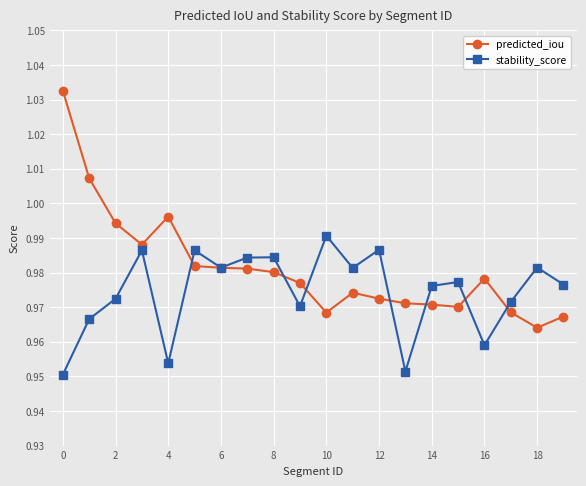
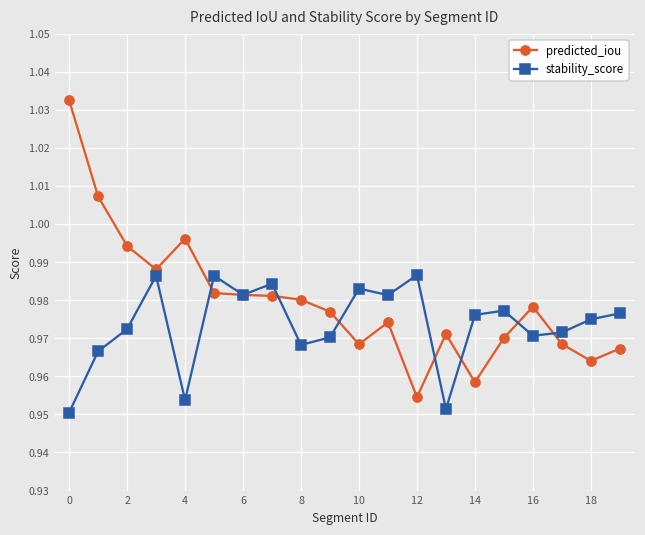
  {
    "predicted_iou": {
      "0": 1.033,
      "2": 0.994,
      "4": 0.996,
      "8": 0.980,
      "10": 0.968,
-     "12": 0.972,
-     "14": 0.971,
+     "12": 0.955,
+     "14": 0.958,
      "16": 0.978,
      "18": 0.964
    },
    "stability_score": {
      "0": 0.950,
      "2": 0.972,
      "4": 0.954,
-     "8": 0.984,
-     "10": 0.991,
+     "8": 0.968,
+     "10": 0.983,
      "12": 0.987,
      "14": 0.976,
-     "16": 0.959,
-     "18": 0.981
+     "16": 0.971,
+     "18": 0.975
    }
  }
